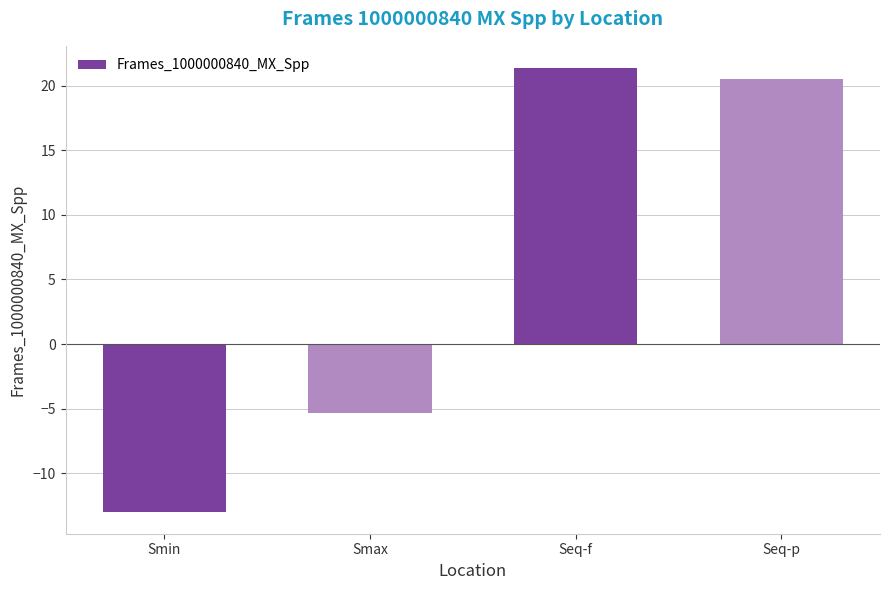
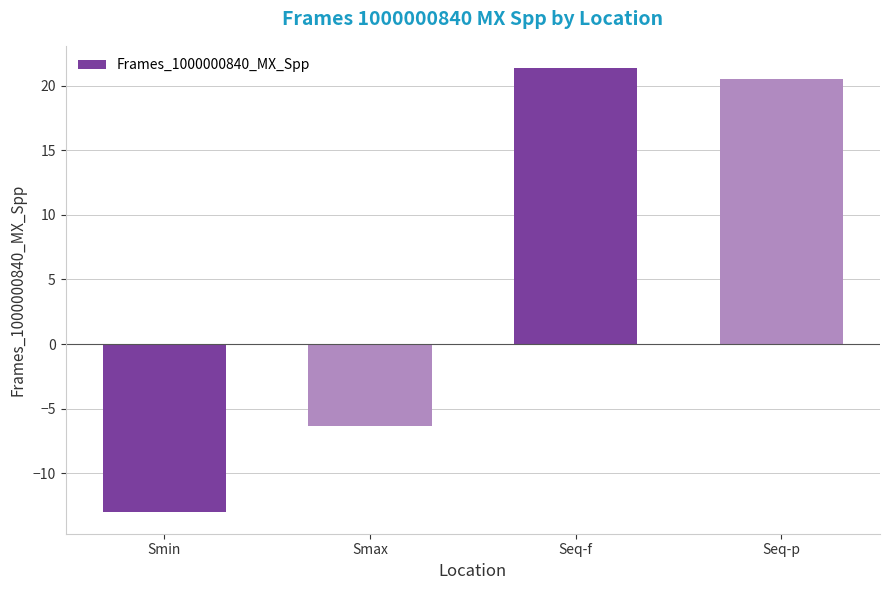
  {
    "Smin": -12.9,
-   "Smax": -5.3,
+   "Smax": -6.3,
    "Seq-f": 21.4,
    "Seq-p": 20.5
  }
